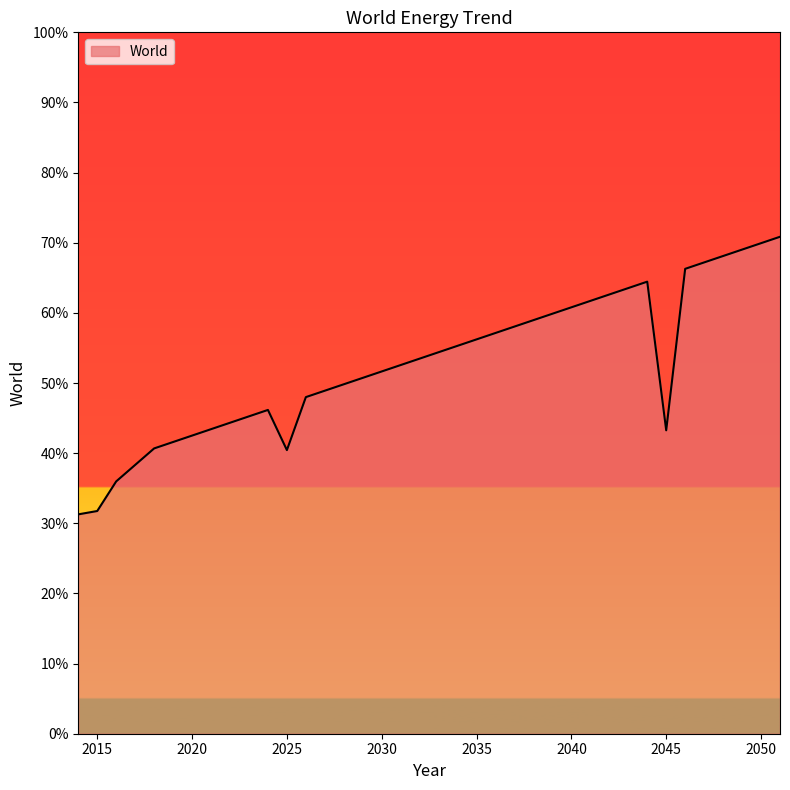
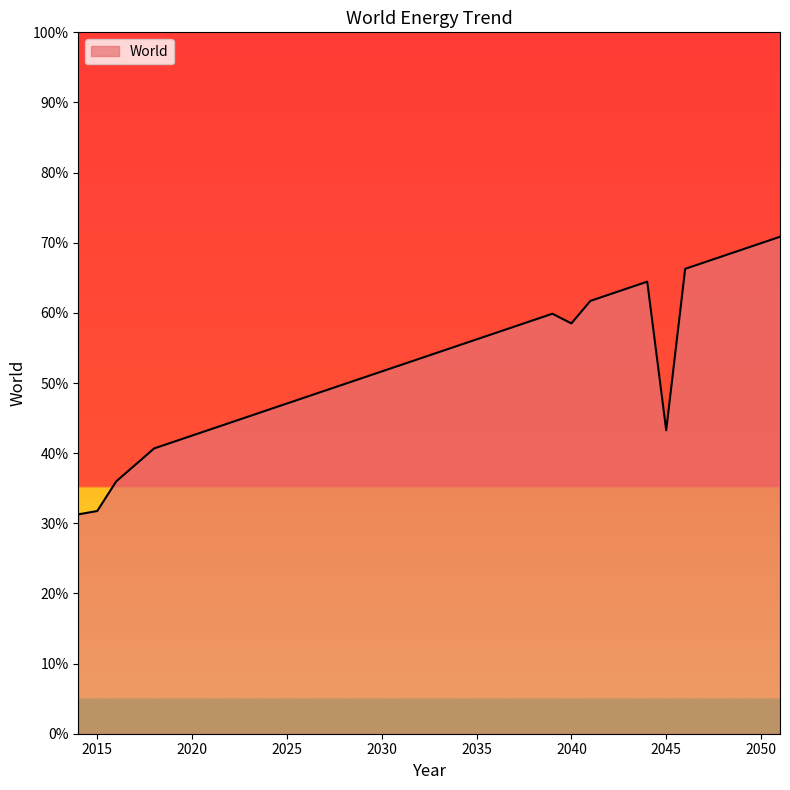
  {
    "2015": "32%",
    "2020": "43%",
-   "2025": "40%",
+   "2025": "47%",
    "2030": "52%",
    "2035": "56%",
-   "2040": "61%",
+   "2040": "59%",
    "2045": "43%",
    "2050": "70%"
  }
